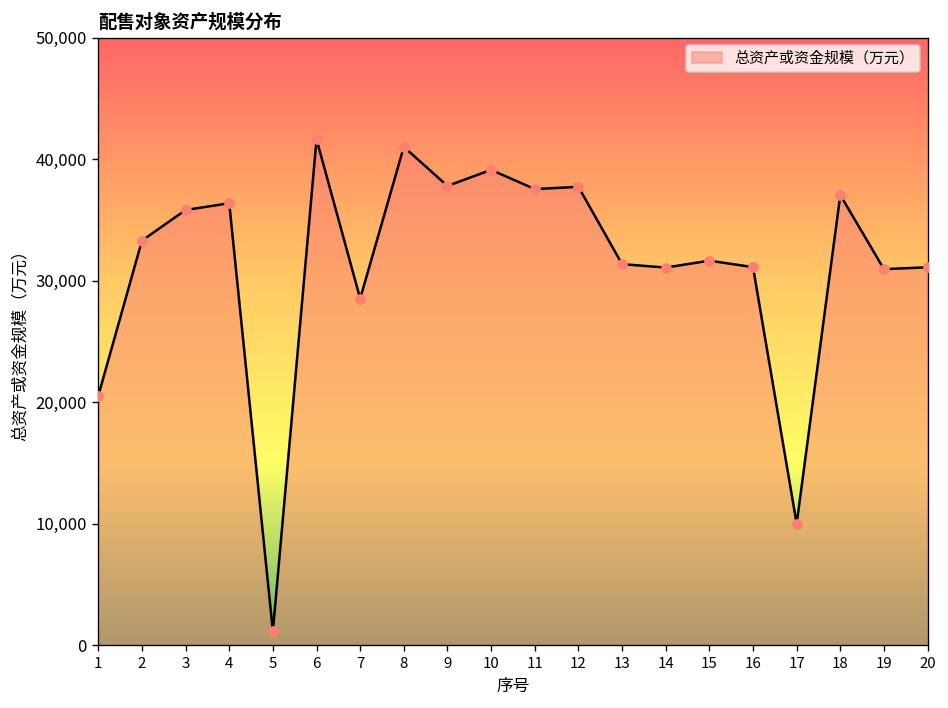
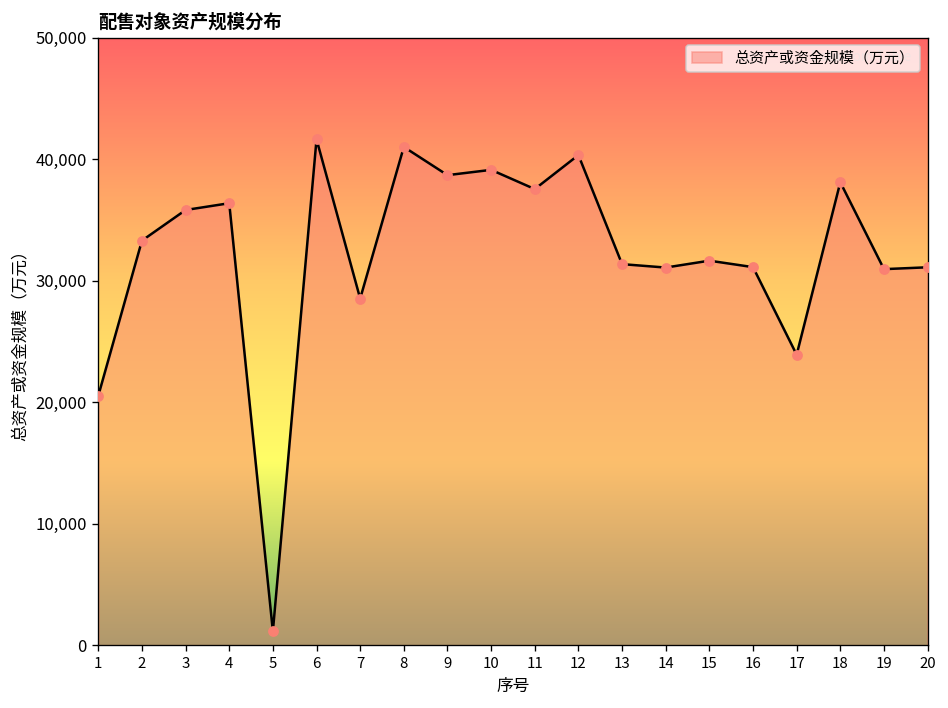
  {
    "1": "20,500",
    "2": "33,300",
    "3": "35,800",
    "4": "36,400",
    "5": "1,100",
    "6": "41,600",
    "7": "28,500",
    "8": "41,000",
-   "9": "37,800",
+   "9": "38,700",
    "10": "39,100",
    "11": "37,500",
-   "12": "37,700",
+   "12": "40,300",
    "13": "31,400",
    "14": "31,100",
    "15": "31,600",
    "16": "31,100",
-   "17": "10,000",
-   "18": "37,000",
+   "17": "23,900",
+   "18": "38,100",
    "19": "30,900",
    "20": "31,100"
  }
